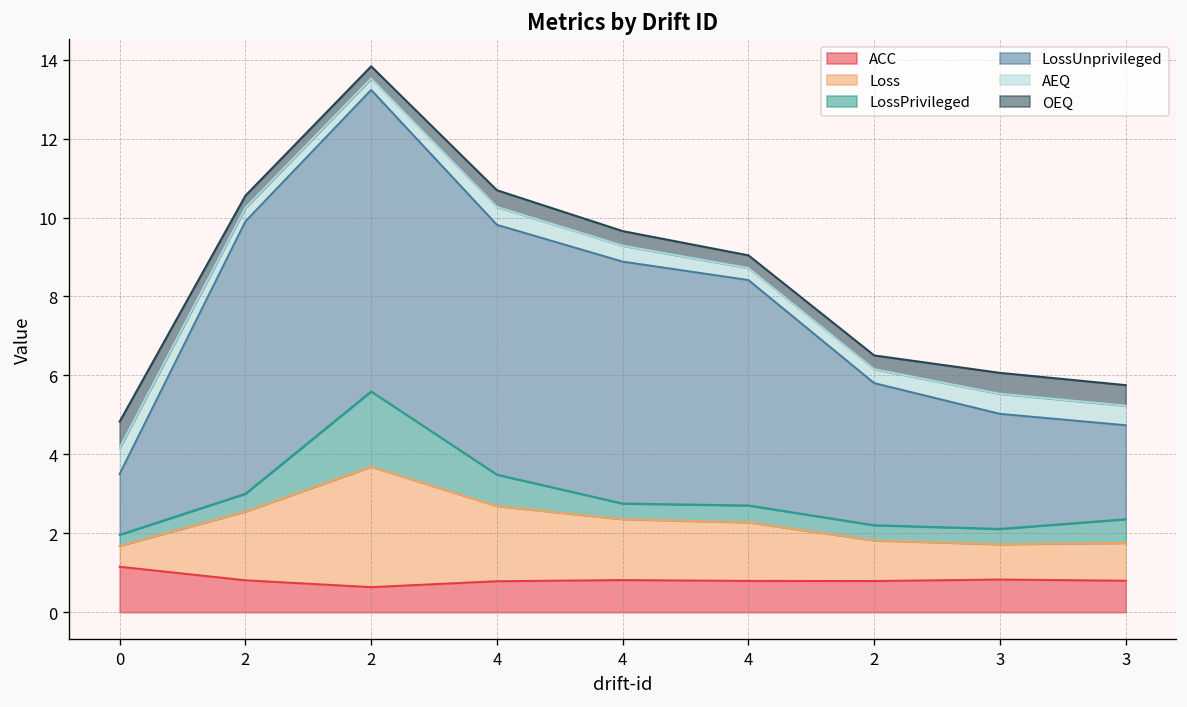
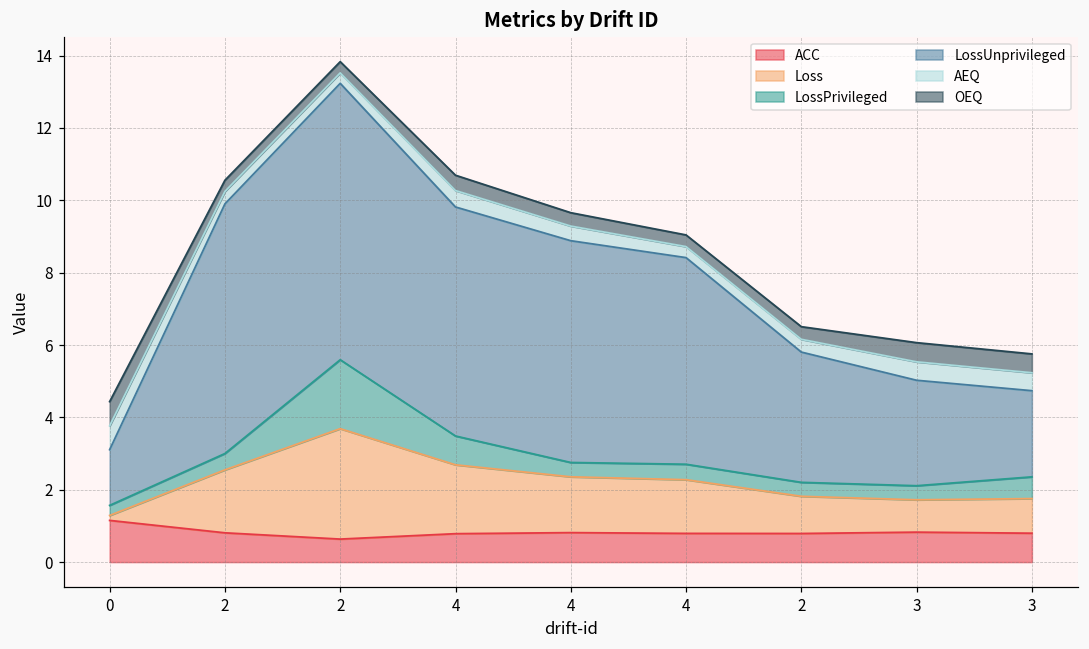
  {
    "ACC": {
      "0": 1.2
    },
    "Loss": {
-     "0": 0.5
+     "0": 0.1
    },
    "AEQ": {
      "0": 0.7
    },
    "OEQ": {
      "0": 0.7
    }
  }
